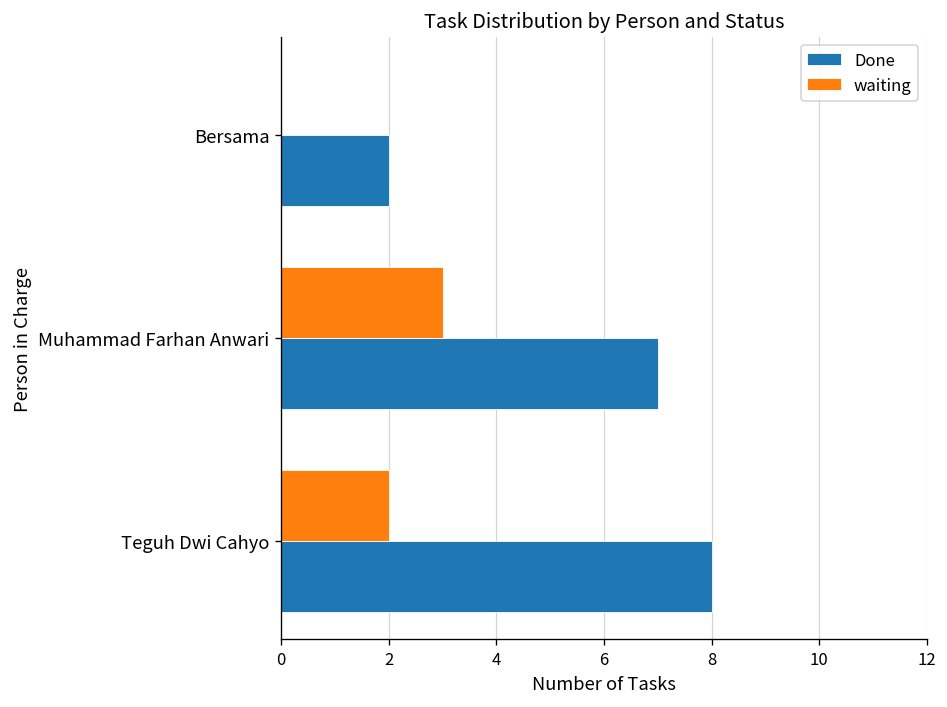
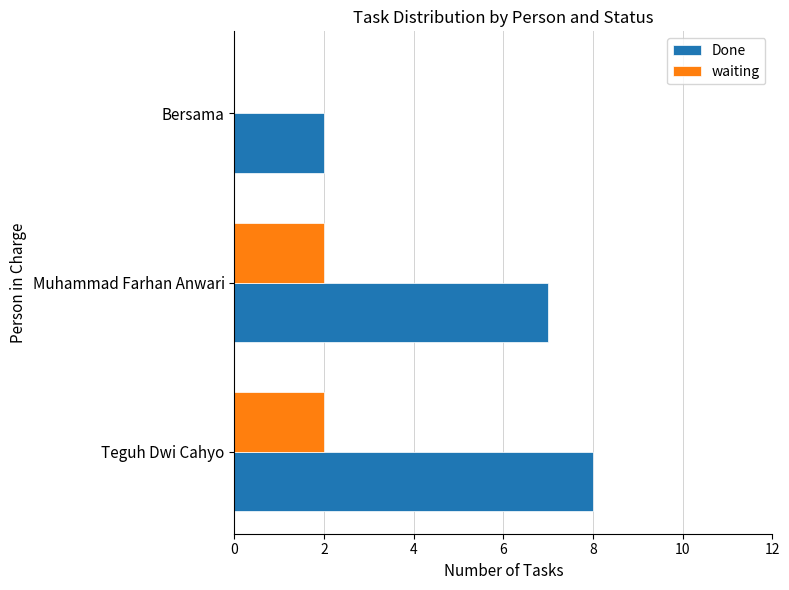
  {
    "Done": {
      "Bersama": 2,
      "Muhammad Farhan Anwari": 7,
      "Teguh Dwi Cahyo": 8
    },
    "waiting": {
      "Bersama": 0,
-     "Muhammad Farhan Anwari": 3,
+     "Muhammad Farhan Anwari": 2,
      "Teguh Dwi Cahyo": 2
    }
  }
